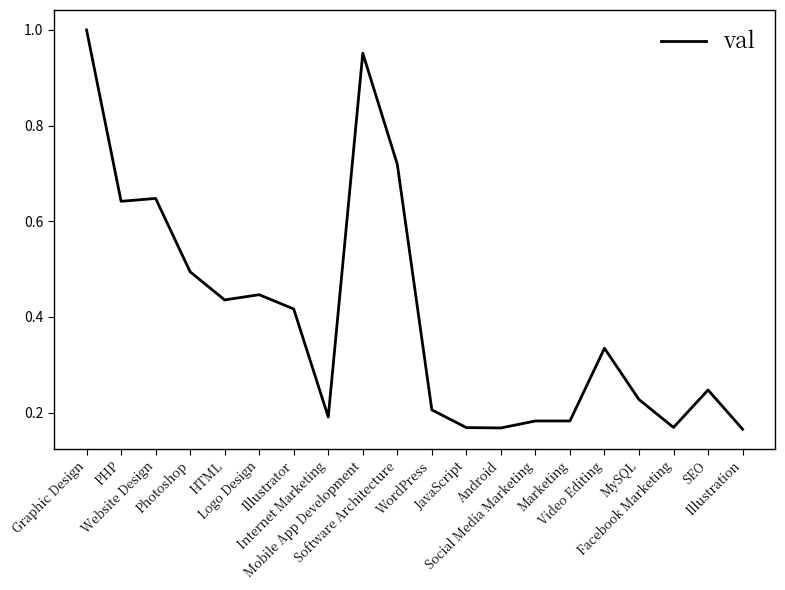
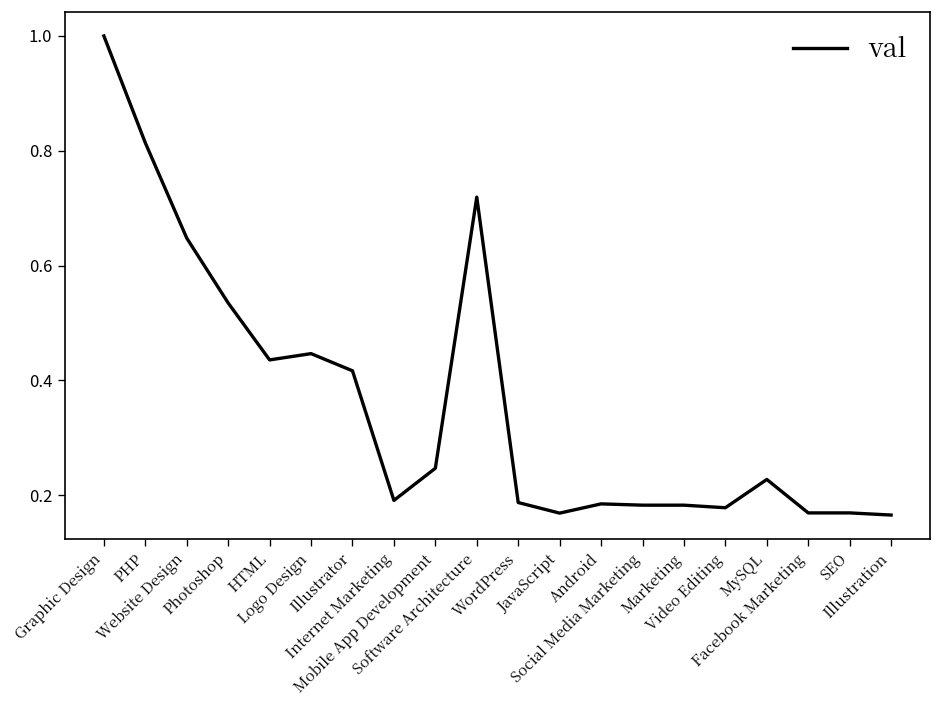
  {
    "Graphic Design": 1.00,
-   "PHP": 0.64,
+   "PHP": 0.81,
    "Website Design": 0.65,
-   "Photoshop": 0.49,
+   "Photoshop": 0.53,
    "HTML": 0.44,
    "Logo Design": 0.45,
    "Illustrator": 0.42,
    "Internet Marketing": 0.19,
-   "Mobile App Development": 0.95,
+   "Mobile App Development": 0.25,
    "Software Architecture": 0.72,
-   "WordPress": 0.21,
+   "WordPress": 0.19,
    "JavaScript": 0.17,
-   "Android": 0.17,
+   "Android": 0.18,
    "Social Media Marketing": 0.18,
    "Marketing": 0.18,
-   "Video Editing": 0.33,
+   "Video Editing": 0.18,
    "MySQL": 0.23,
    "Facebook Marketing": 0.17,
-   "SEO": 0.25,
+   "SEO": 0.17,
    "Illustration": 0.17
  }
